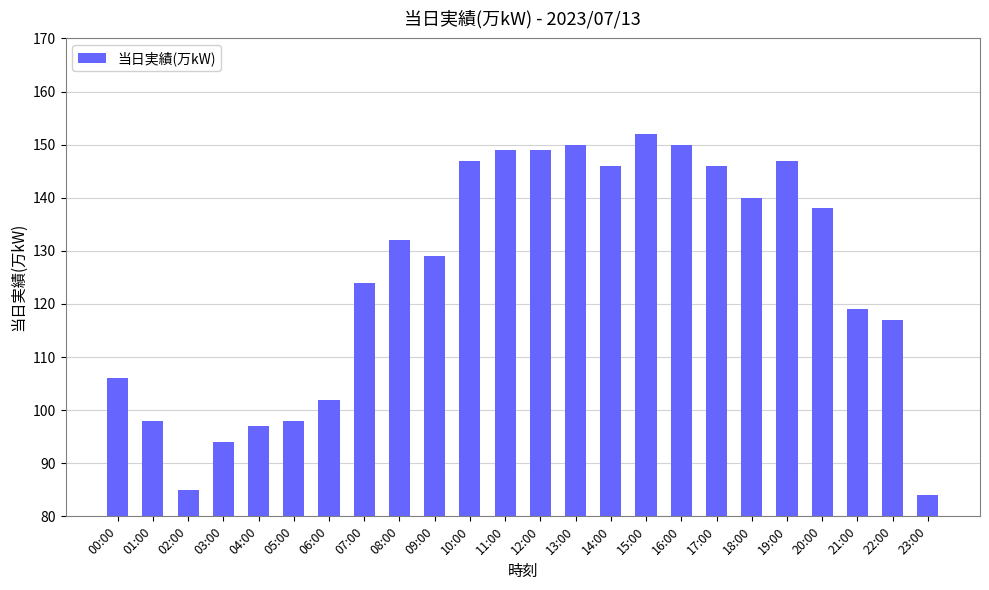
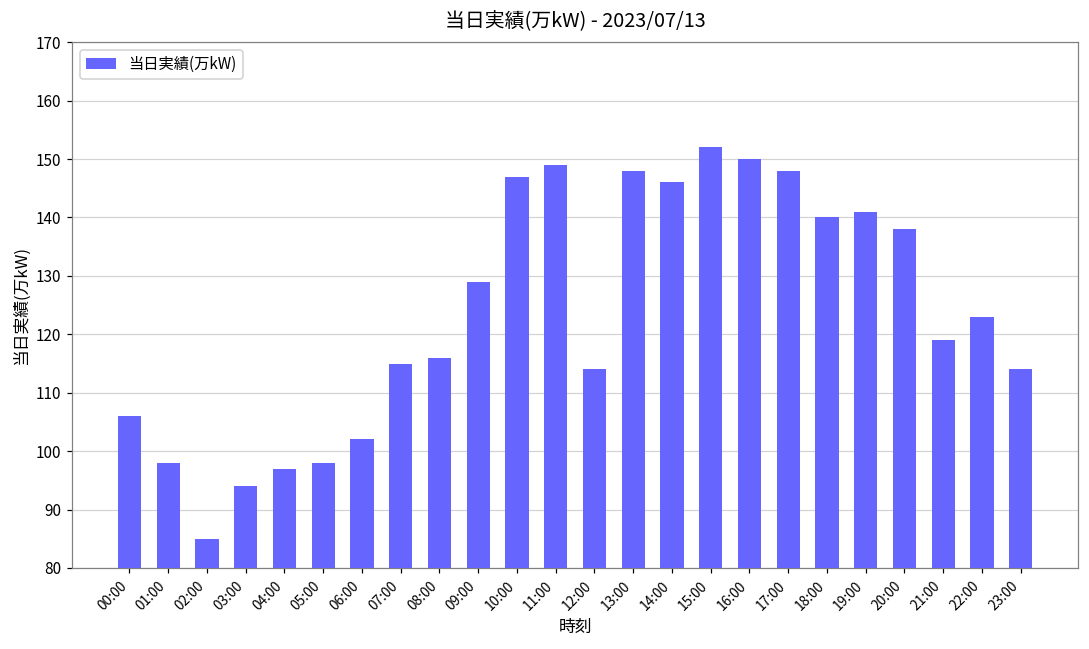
  {
    "00:00": 106,
    "01:00": 98,
    "02:00": 85,
    "03:00": 94,
    "04:00": 97,
    "05:00": 98,
    "06:00": 102,
-   "07:00": 124,
-   "08:00": 132,
+   "07:00": 115,
+   "08:00": 116,
    "09:00": 129,
    "10:00": 147,
    "11:00": 149,
-   "12:00": 149,
-   "13:00": 150,
+   "12:00": 114,
+   "13:00": 148,
    "14:00": 146,
    "15:00": 152,
    "16:00": 150,
-   "17:00": 146,
+   "17:00": 148,
    "18:00": 140,
-   "19:00": 147,
+   "19:00": 141,
    "20:00": 138,
    "21:00": 119,
-   "22:00": 117,
-   "23:00": 84
+   "22:00": 123,
+   "23:00": 114
  }
